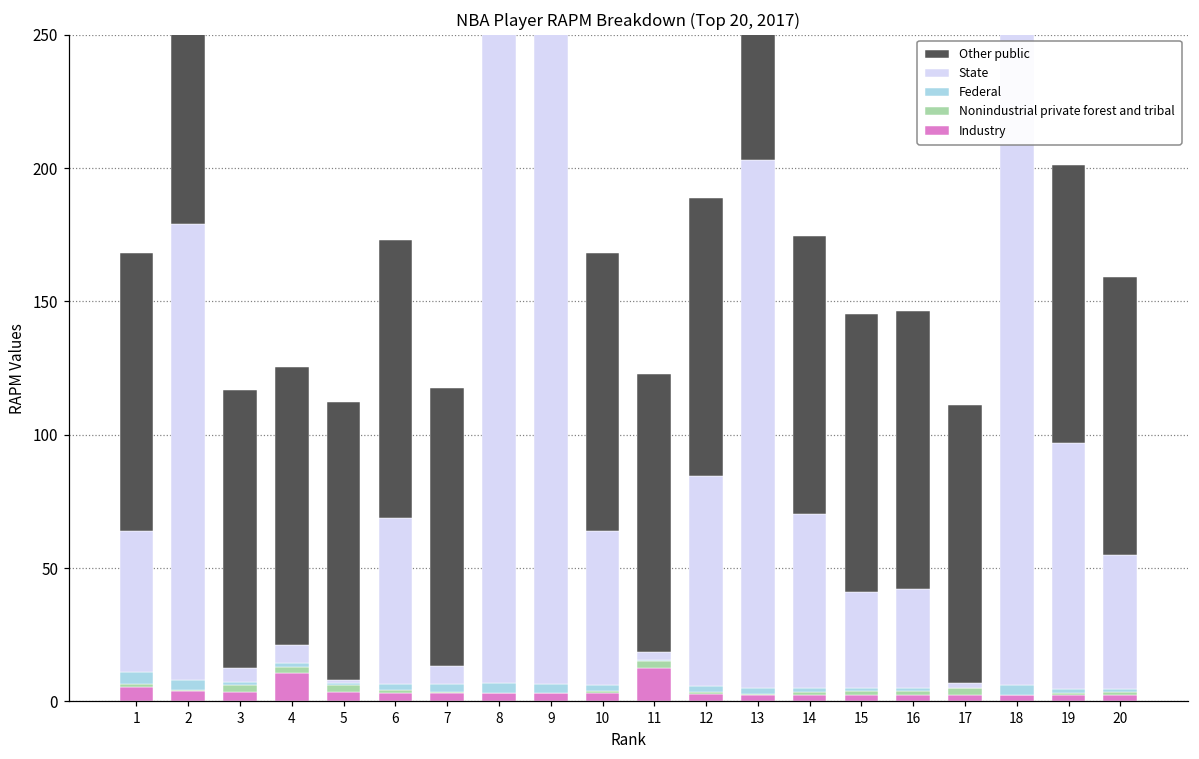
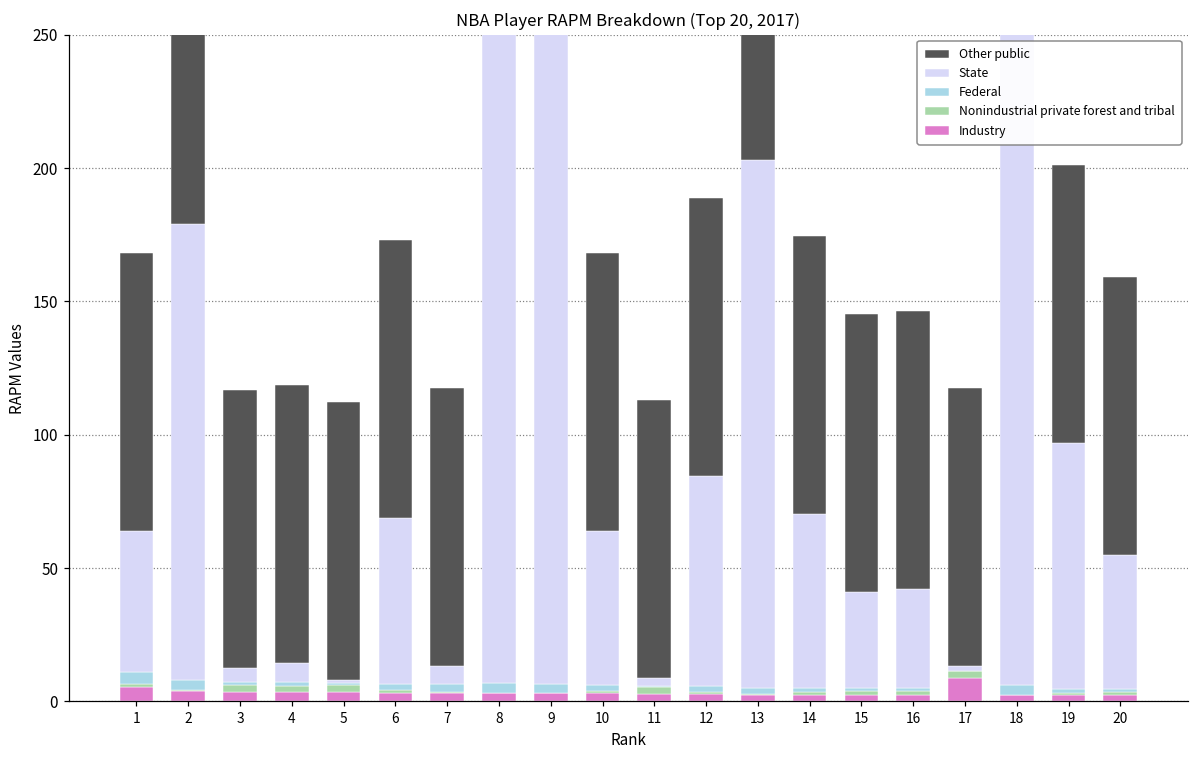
  {
    "Industry": {
      "1": 5,
      "2": 4,
      "3": 4,
-     "4": 11,
+     "4": 4,
      "5": 4,
      "6": 3,
      "7": 3,
      "8": 3,
      "9": 3,
      "10": 3,
-     "11": 13,
+     "11": 3,
      "12": 3,
      "13": 3,
      "14": 3,
      "15": 3,
      "16": 3,
-     "17": 2,
+     "17": 9,
      "18": 2,
      "19": 2,
      "20": 2
    },
    "Nonindustrial private forest and tribal": {
      "1": 1,
      "3": 2,
      "4": 2,
      "5": 3,
      "8": 0,
      "9": 0,
      "11": 2,
      "15": 1,
      "16": 1,
      "17": 3,
      "18": 0,
      "20": 1
    },
    "Other public": {
      "1": 104,
      "3": 104,
      "4": 104,
      "5": 104,
      "6": 104,
      "7": 104,
      "10": 104,
      "11": 104,
      "12": 104,
      "14": 104,
      "15": 104,
      "16": 104,
      "17": 104,
      "19": 104,
      "20": 104
    }
  }
